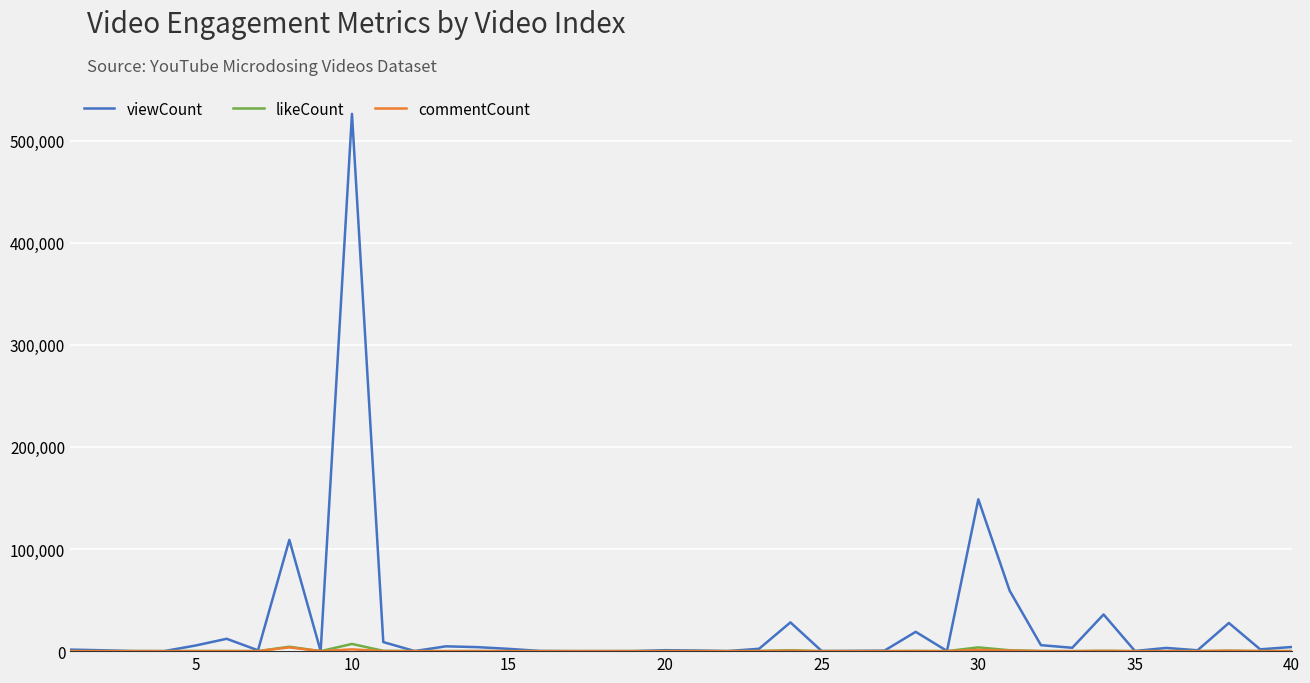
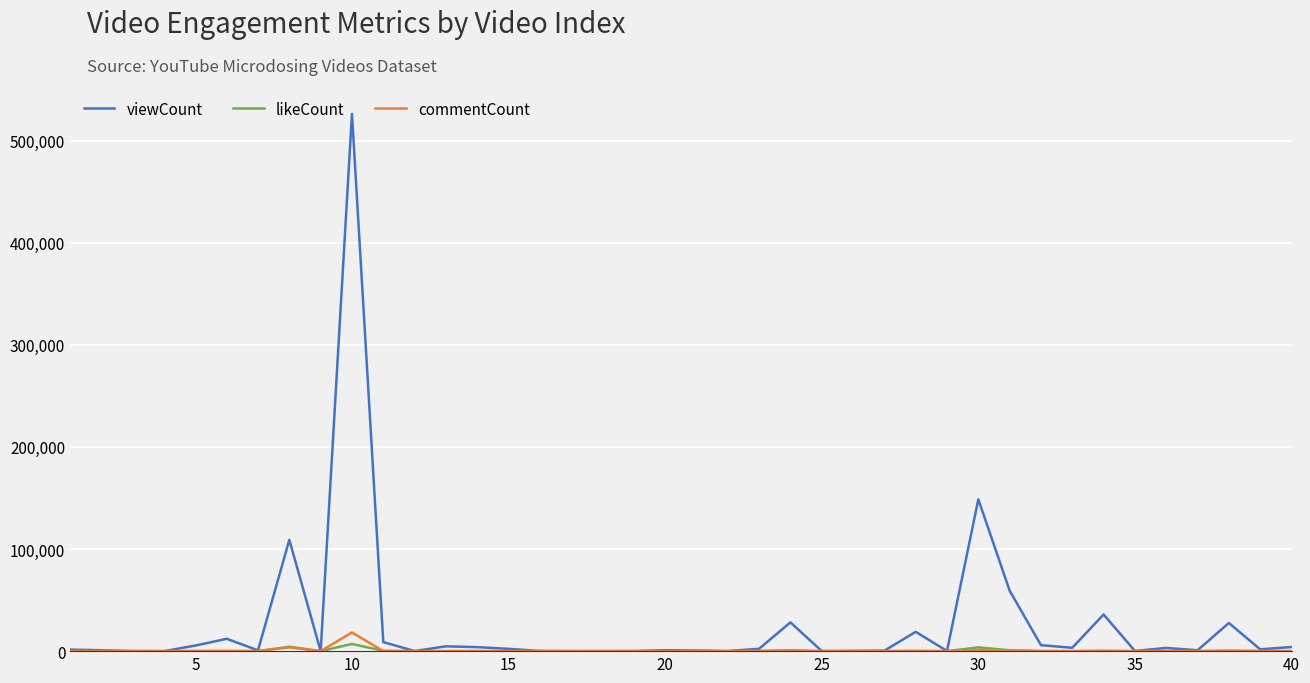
  {
    "viewCount": {
      "5": "5,000",
      "10": "526,000",
      "30": "149,000",
      "40": "4,000"
    },
    "likeCount": {
      "10": "7,000"
    },
    "commentCount": {
-     "10": "2,000"
+     "10": "18,000"
    }
  }
